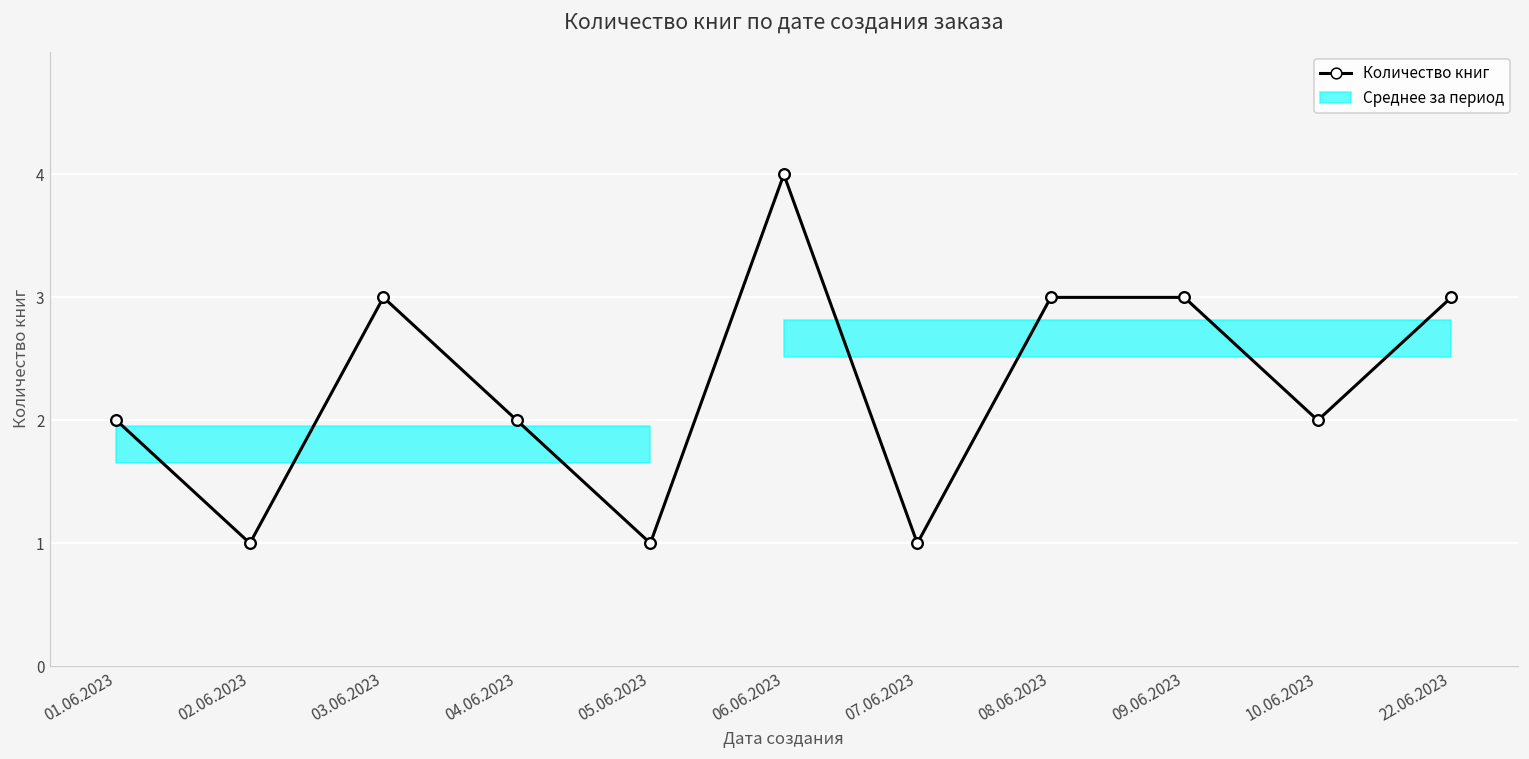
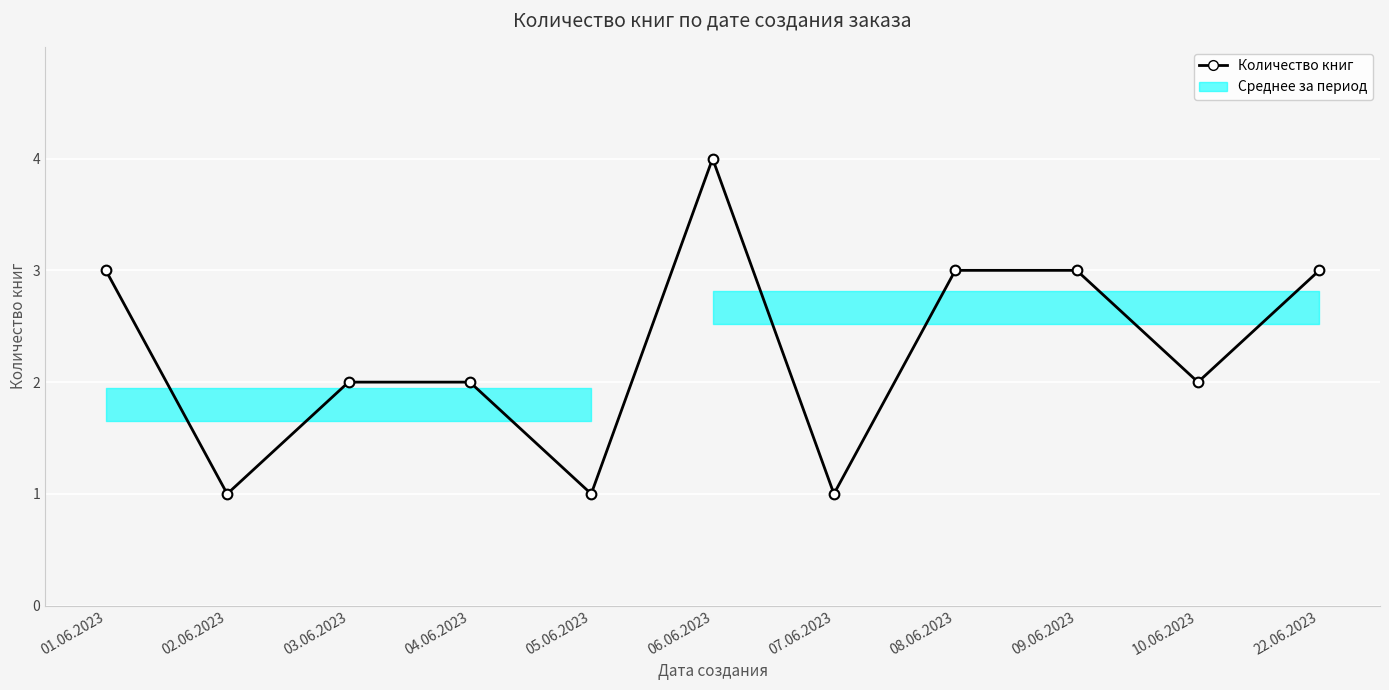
  {
    "Количество книг": {
-     "01.06.2023": 2,
+     "01.06.2023": 3,
      "02.06.2023": 1,
-     "03.06.2023": 3,
+     "03.06.2023": 2,
      "04.06.2023": 2,
      "05.06.2023": 1,
      "06.06.2023": 4,
      "07.06.2023": 1,
      "08.06.2023": 3,
      "09.06.2023": 3,
      "10.06.2023": 2,
      "22.06.2023": 3
    }
  }
